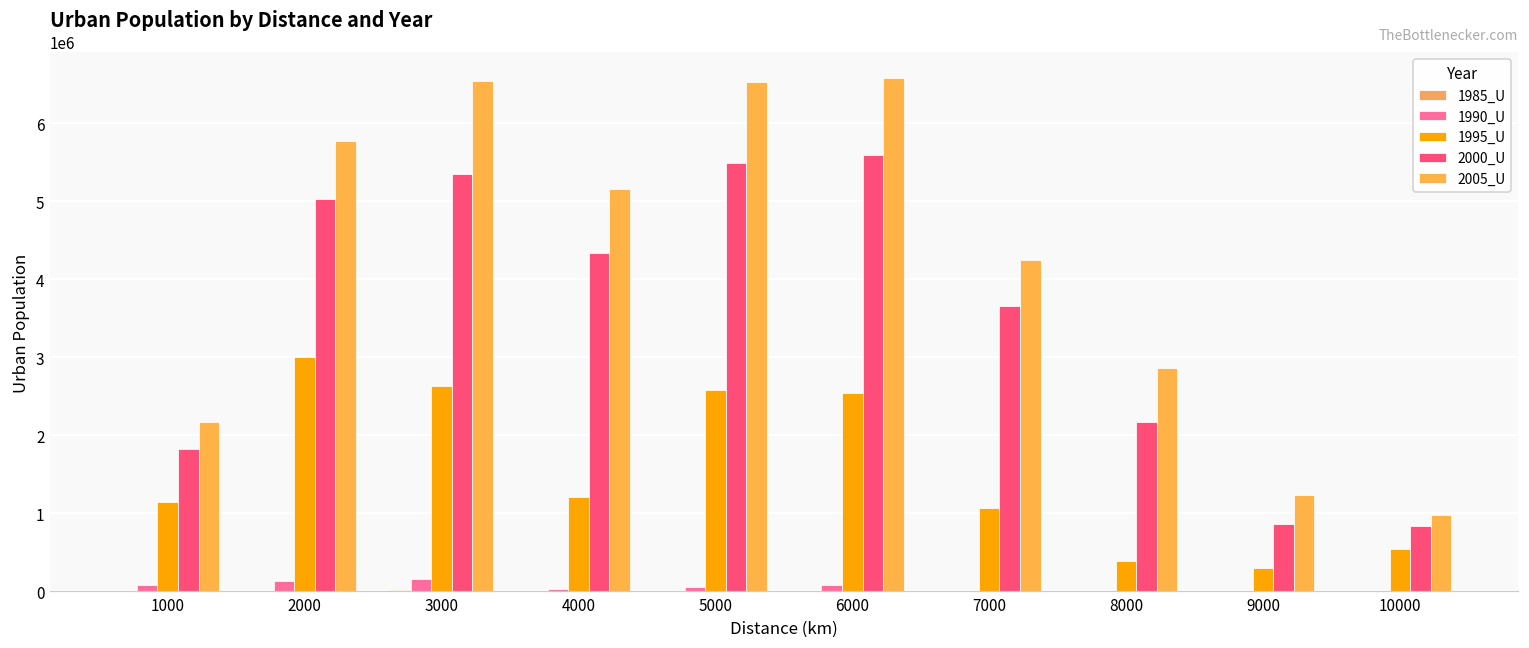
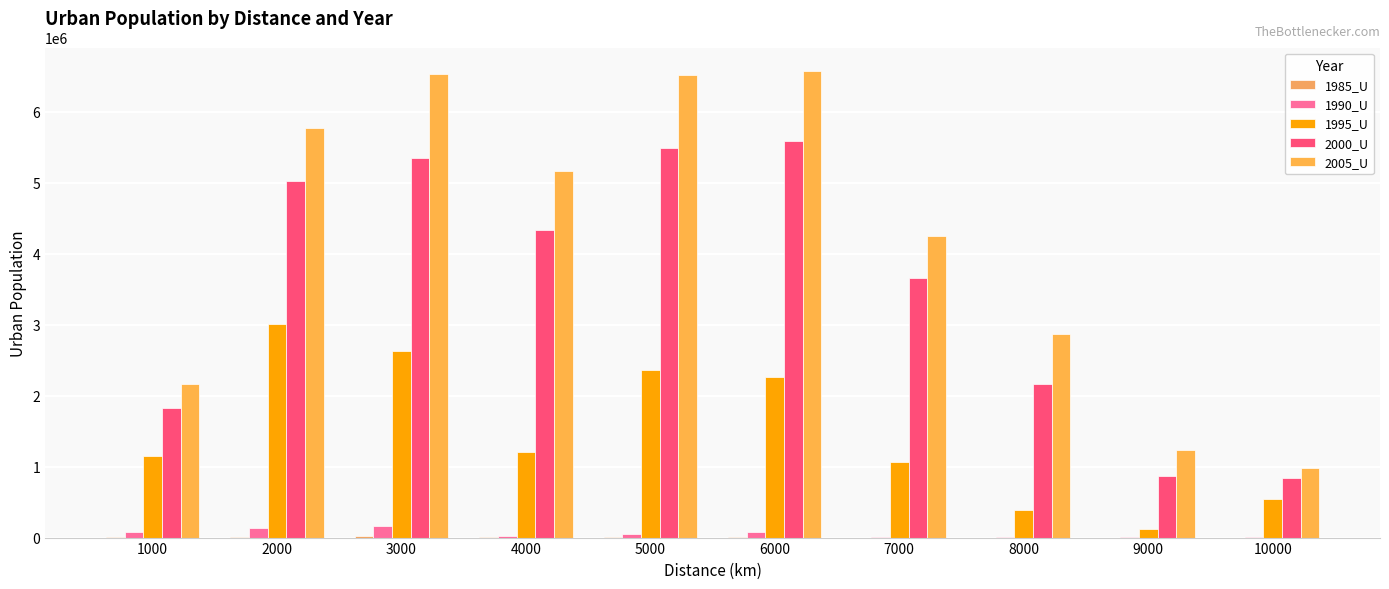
  {
    "1995_U": {
      "1000": 1100000,
      "2000": 3000000,
      "3000": 2600000,
      "4000": 1200000,
-     "5000": 2600000,
-     "6000": 2500000,
+     "5000": 2400000,
+     "6000": 2300000,
      "7000": 1100000,
      "8000": 400000,
-     "9000": 300000,
+     "9000": 100000,
      "10000": 500000
    }
  }
